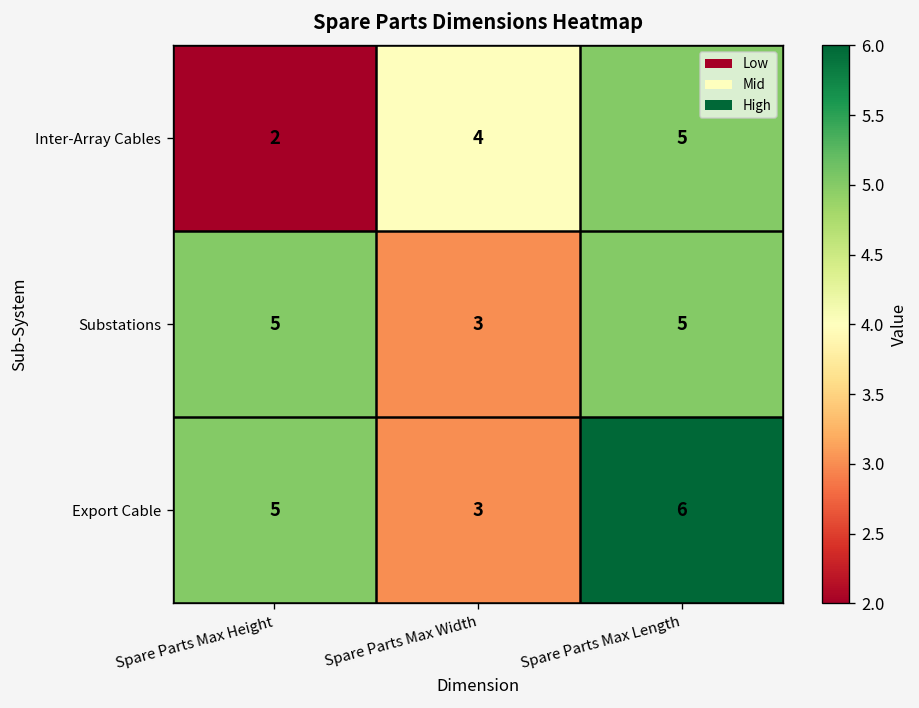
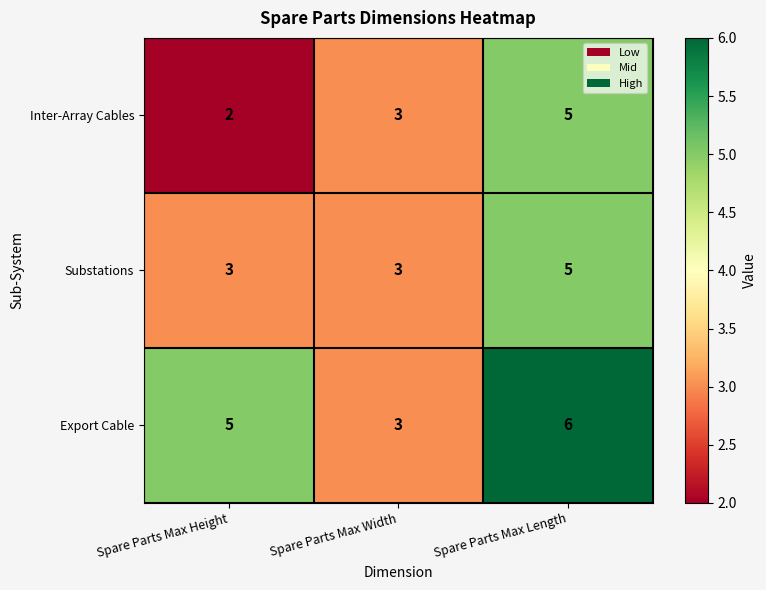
  {
    "Inter-Array Cables": {
      "Spare Parts Max Height": 2,
-     "Spare Parts Max Width": 4,
+     "Spare Parts Max Width": 3,
      "Spare Parts Max Length": 5
    },
    "Substations": {
-     "Spare Parts Max Height": 5,
+     "Spare Parts Max Height": 3,
      "Spare Parts Max Width": 3,
      "Spare Parts Max Length": 5
    },
    "Export Cable": {
      "Spare Parts Max Height": 5,
      "Spare Parts Max Width": 3,
      "Spare Parts Max Length": 6
    }
  }
